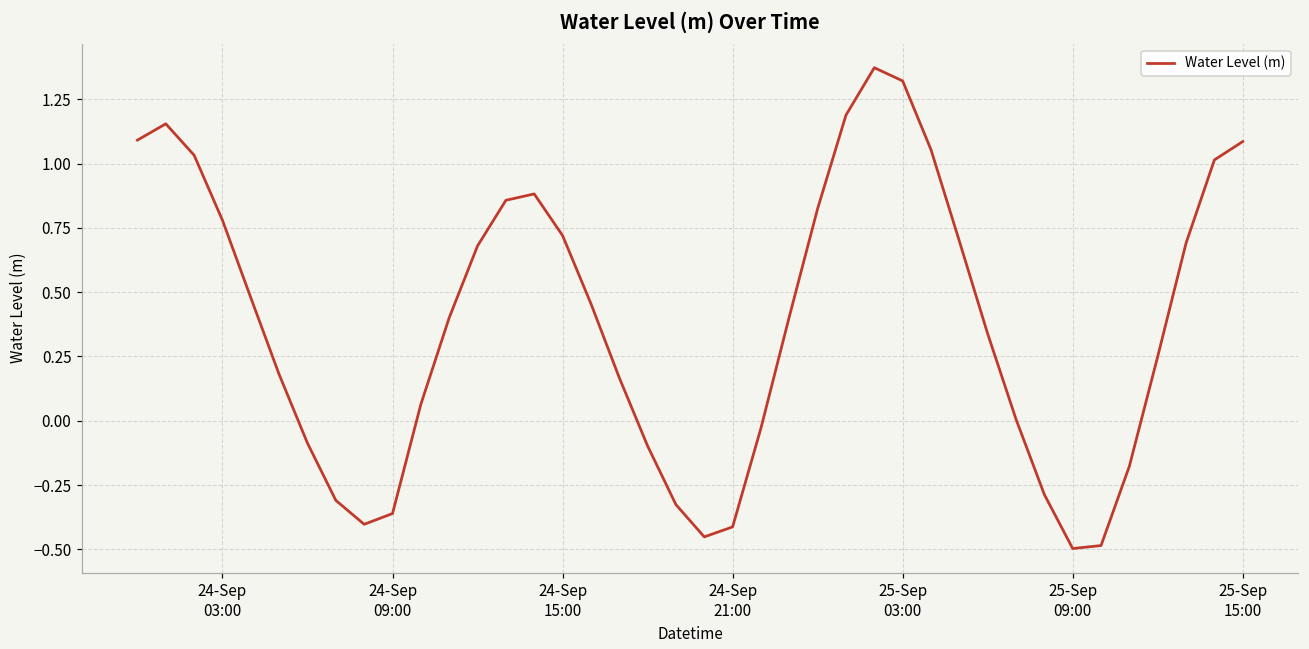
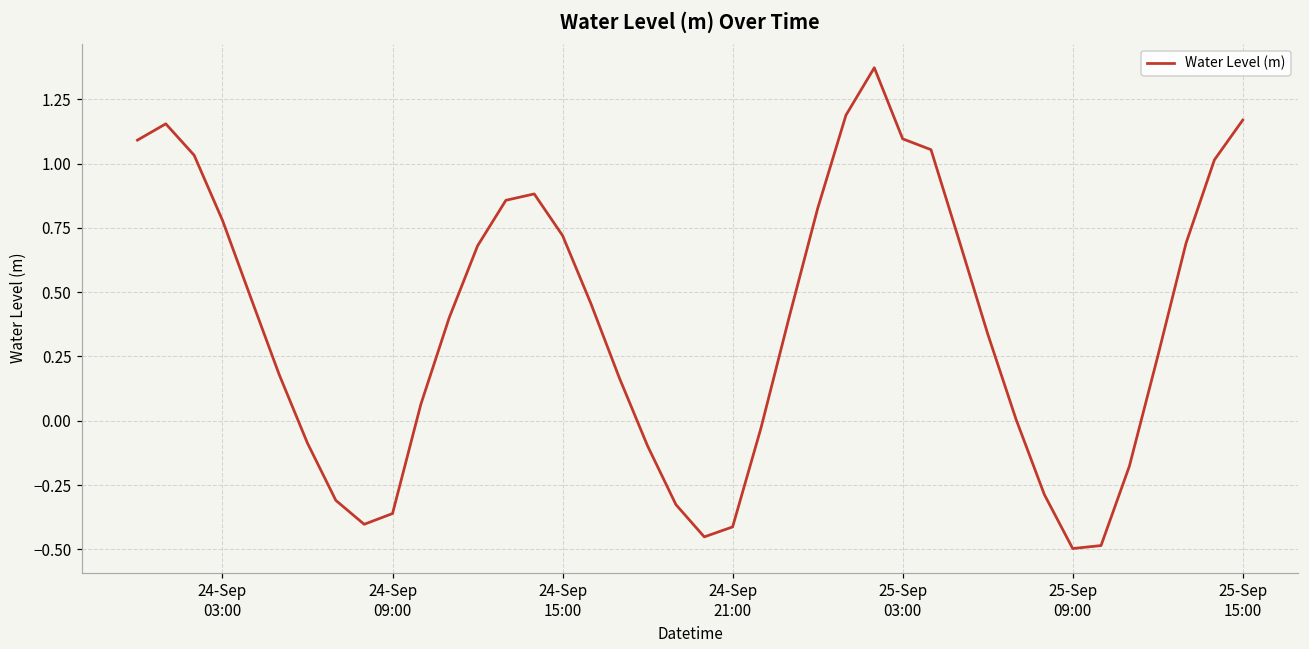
  {
    "24-Sep 03:00": 0.78,
    "24-Sep 09:00": -0.36,
    "24-Sep 15:00": 0.72,
    "24-Sep 21:00": -0.41,
-   "25-Sep 03:00": 1.32,
+   "25-Sep 03:00": 1.10,
    "25-Sep 09:00": -0.50,
-   "25-Sep 15:00": 1.09
+   "25-Sep 15:00": 1.17
  }
